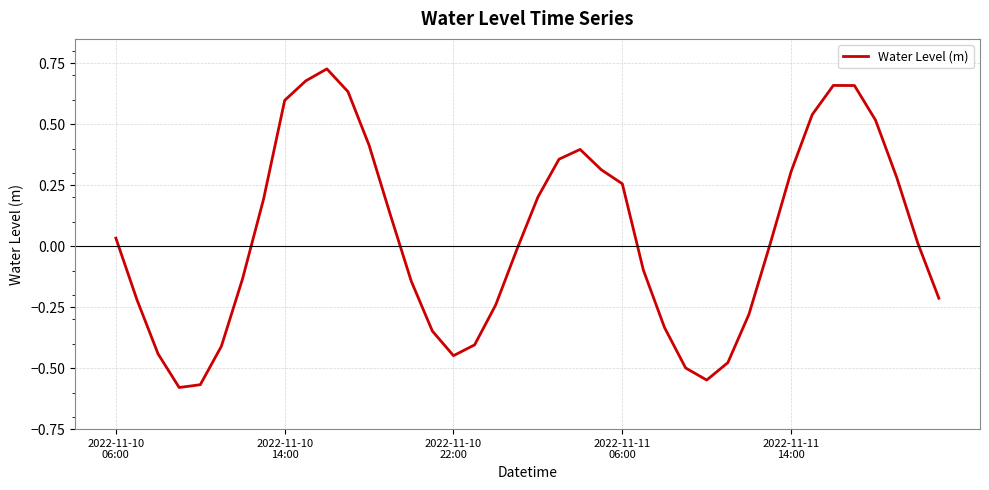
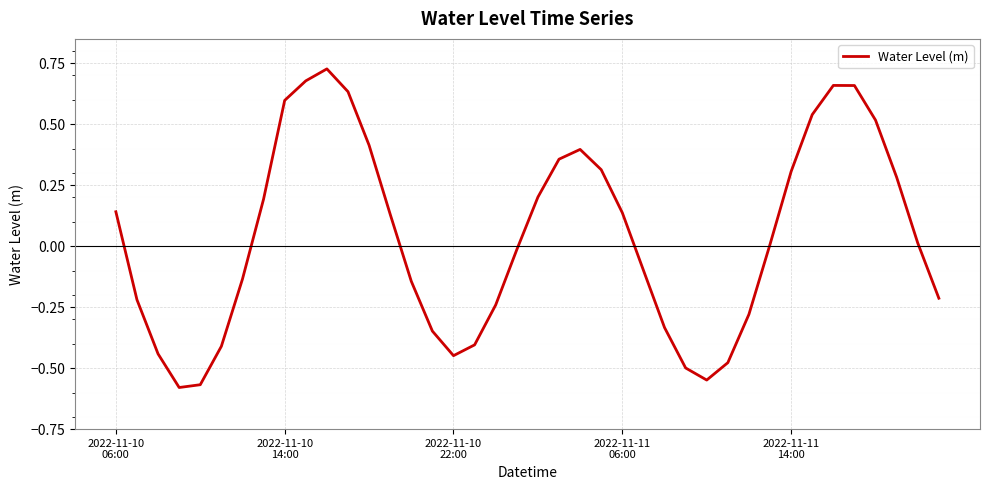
  {
-   "2022-11-10 06:00": 0.03,
+   "2022-11-10 06:00": 0.14,
    "2022-11-10 14:00": 0.60,
    "2022-11-10 22:00": -0.45,
-   "2022-11-11 06:00": 0.26,
+   "2022-11-11 06:00": 0.14,
    "2022-11-11 14:00": 0.31
  }
